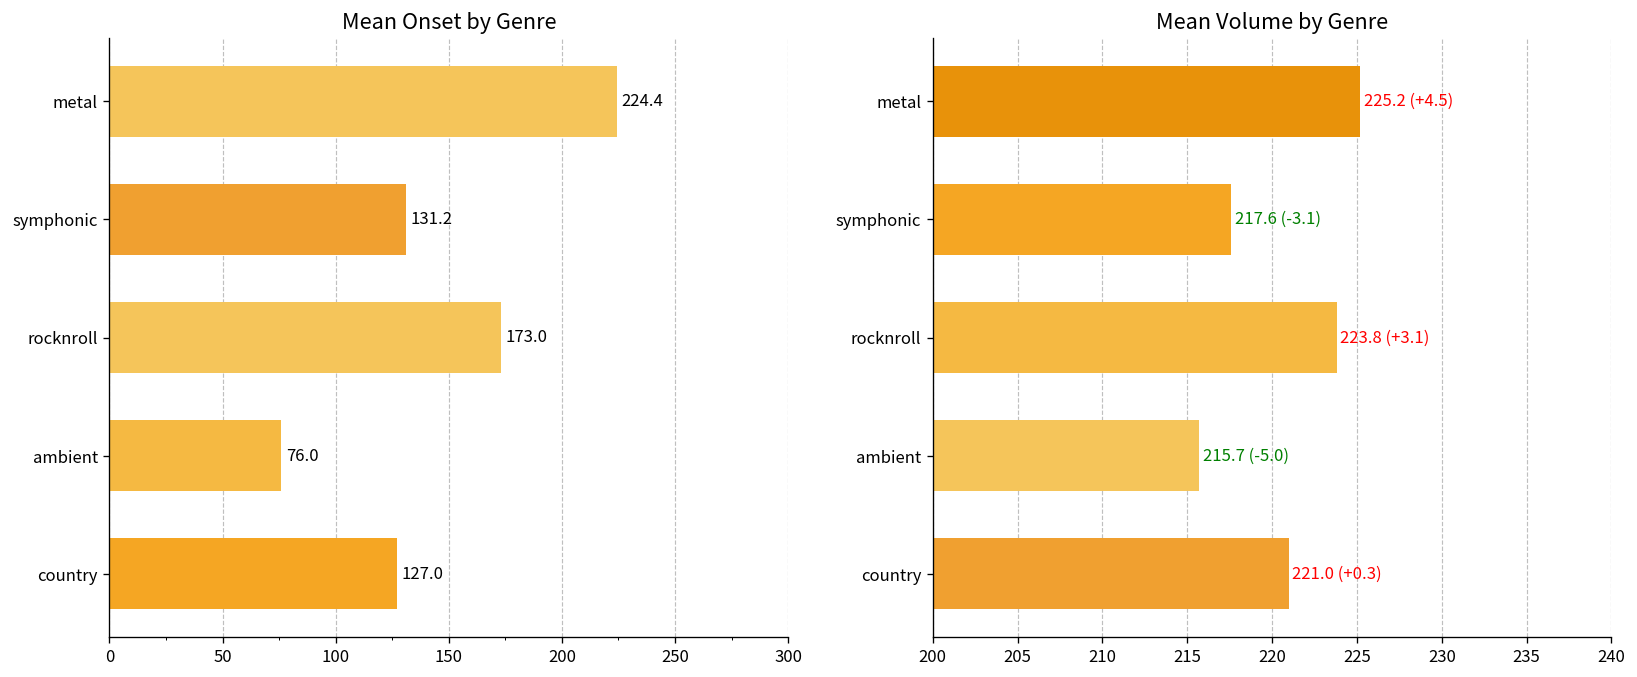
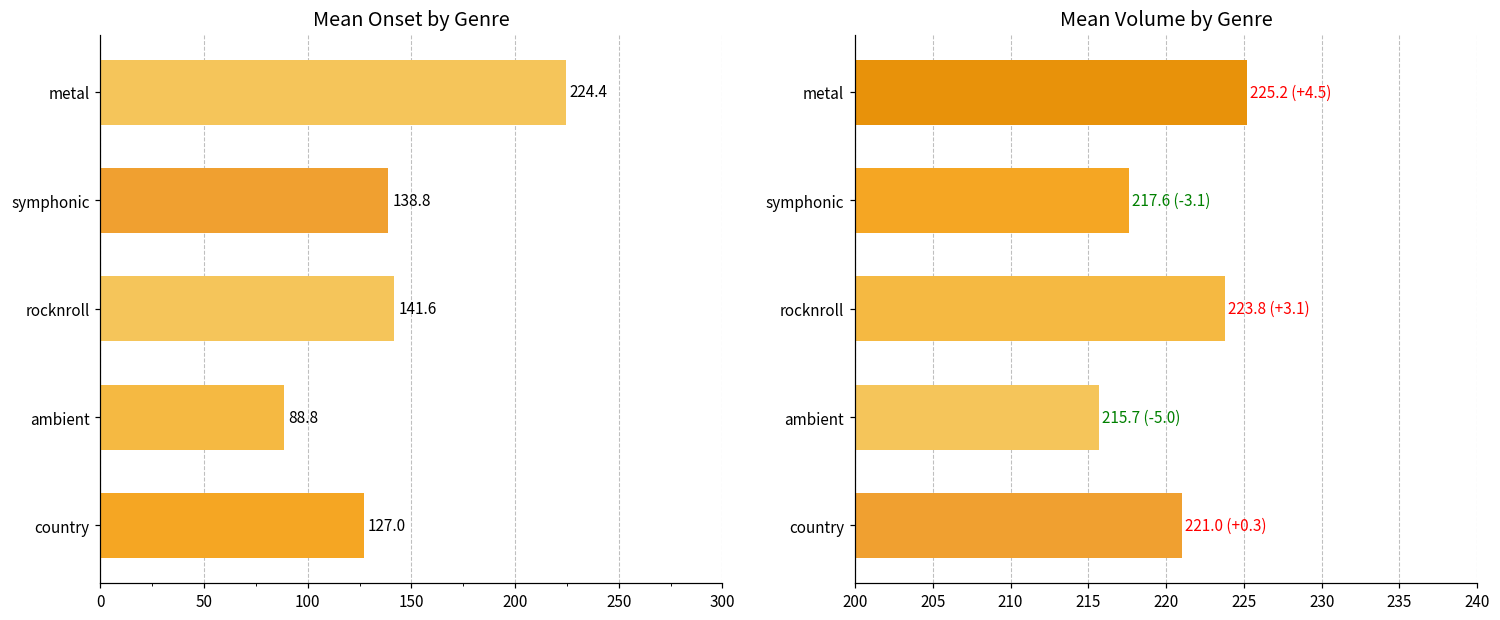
  {
    "Mean Onset by Genre": {
      "metal": 224.4,
-     "symphonic": 131.2,
-     "rocknroll": 173.0,
-     "ambient": 76.0,
+     "symphonic": 138.8,
+     "rocknroll": 141.6,
+     "ambient": 88.8,
      "country": 127.0
    },
    "Mean Volume by Genre": {
      "metal": 225.2,
      "symphonic": 217.6,
      "rocknroll": 223.8,
      "ambient": 215.7,
      "country": 221.0
    }
  }
